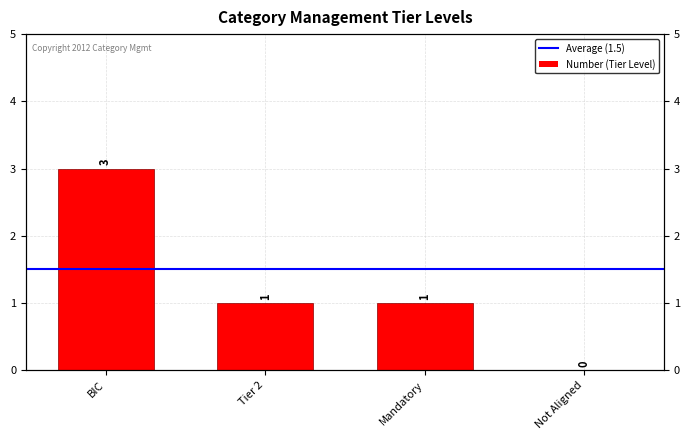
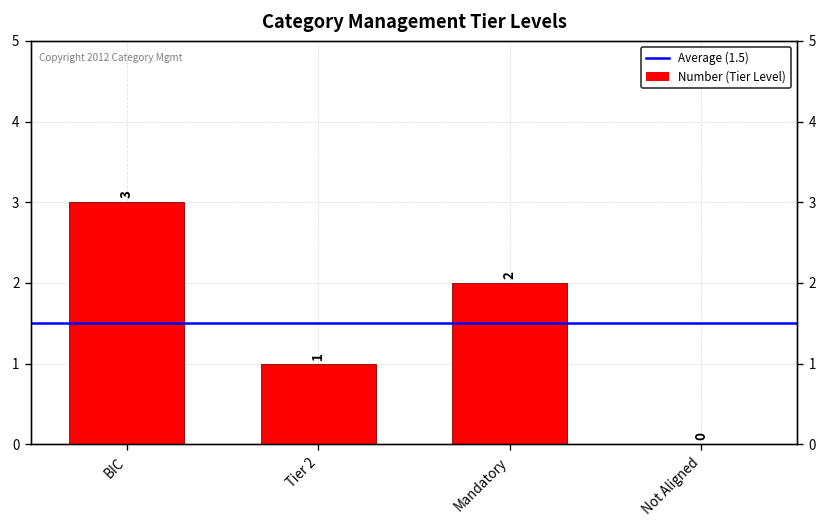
  {
    "BIC": 3,
    "Tier 2": 1,
-   "Mandatory": 1,
+   "Mandatory": 2,
    "Not Aligned": 0
  }
